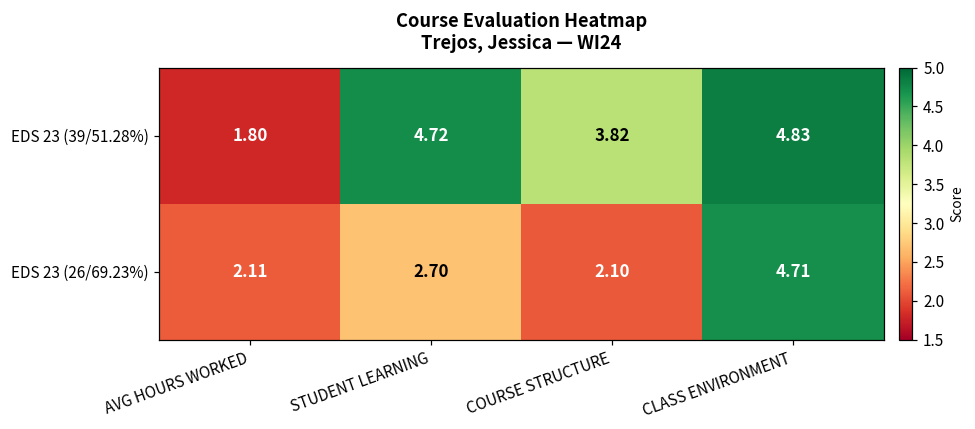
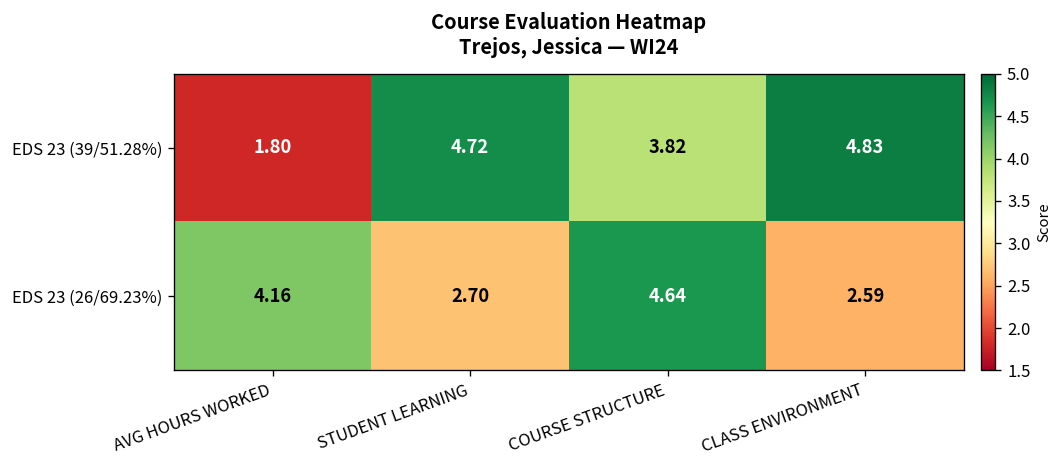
  {
    "EDS 23 (39/51.28%)": {
      "AVG HOURS WORKED": 1.80,
      "STUDENT LEARNING": 4.72,
      "COURSE STRUCTURE": 3.82,
      "CLASS ENVIRONMENT": 4.83
    },
    "EDS 23 (26/69.23%)": {
-     "AVG HOURS WORKED": 2.11,
+     "AVG HOURS WORKED": 4.16,
      "STUDENT LEARNING": 2.70,
-     "COURSE STRUCTURE": 2.10,
-     "CLASS ENVIRONMENT": 4.71
+     "COURSE STRUCTURE": 4.64,
+     "CLASS ENVIRONMENT": 2.59
    }
  }
